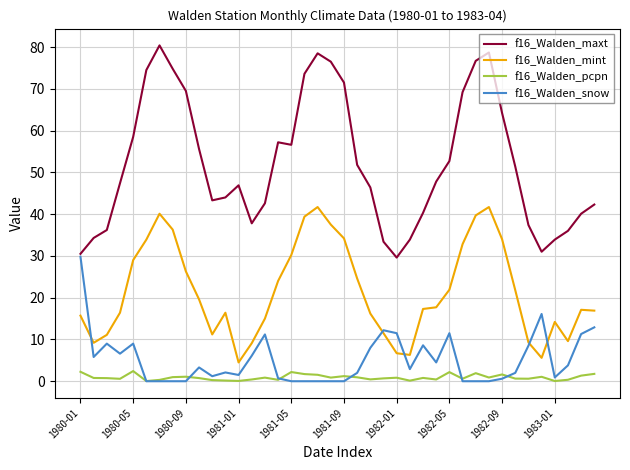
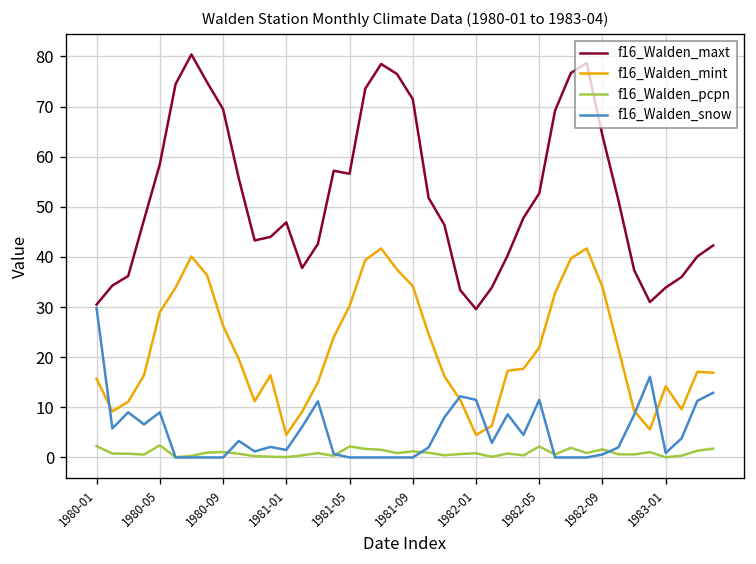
  {
    "f16_Walden_maxt": {
      "1980-01": 31,
      "1980-05": 59,
      "1980-09": 70,
      "1981-01": 47,
      "1981-05": 57,
      "1981-09": 72,
      "1982-01": 30,
      "1982-05": 53,
      "1982-09": 64,
      "1983-01": 34
    },
    "f16_Walden_mint": {
      "1980-01": 16,
      "1980-05": 29,
      "1980-09": 26,
      "1981-01": 5,
      "1981-05": 30,
      "1981-09": 34,
-     "1982-01": 7,
+     "1982-01": 5,
      "1982-05": 22,
      "1982-09": 34,
      "1983-01": 14
    },
    "f16_Walden_pcpn": {
      "1980-01": 2,
      "1980-05": 2,
      "1980-09": 1,
      "1981-01": 0,
      "1981-05": 2,
      "1981-09": 1,
      "1982-01": 1,
      "1982-05": 2,
      "1982-09": 2,
      "1983-01": 0
    },
    "f16_Walden_snow": {
      "1980-01": 30,
      "1980-05": 9,
      "1980-09": 0,
      "1981-01": 2,
      "1981-05": 0,
      "1981-09": 0,
      "1982-01": 12,
      "1982-05": 12,
      "1982-09": 1,
      "1983-01": 1
    }
  }
